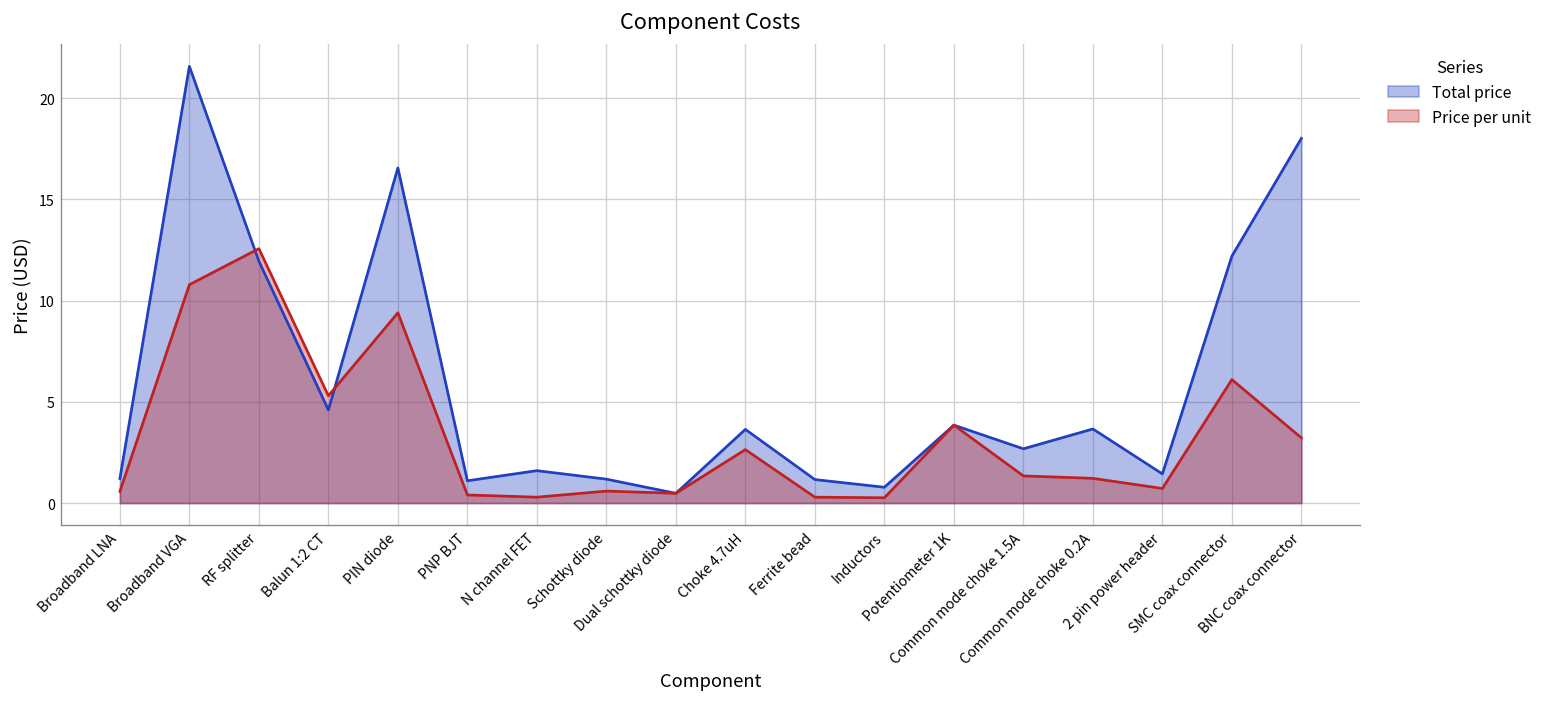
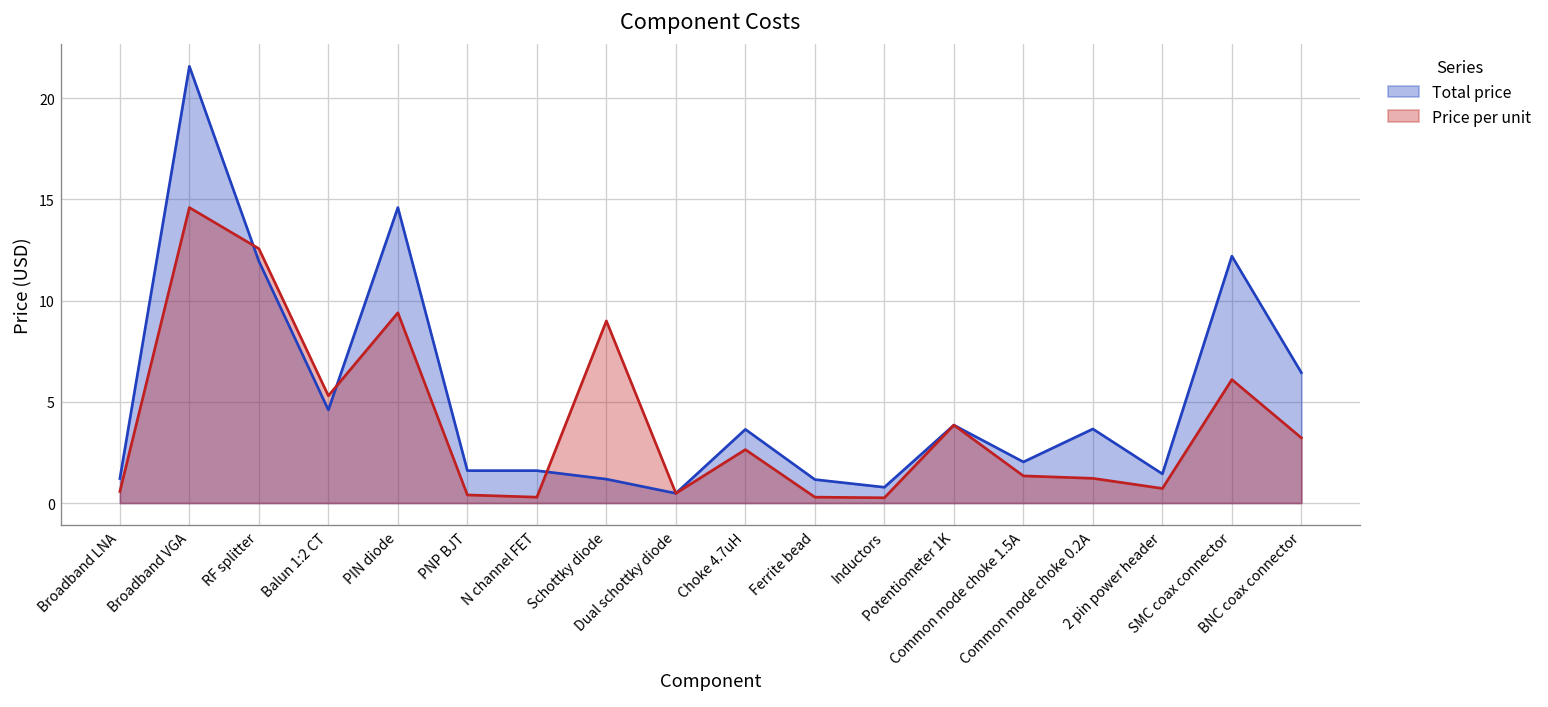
  {
    "Total price": {
      "Broadband LNA": 1.2,
      "Broadband VGA": 21.6,
      "RF splitter": 12.0,
      "Balun 1:2 CT": 4.6,
-     "PIN diode": 16.6,
-     "PNP BJT": 1.1,
+     "PIN diode": 14.6,
+     "PNP BJT": 1.6,
      "N channel FET": 1.6,
      "Schottky diode": 1.2,
      "Choke 4.7uH": 3.6,
      "Ferrite bead": 1.2,
      "Inductors": 0.8,
-     "Common mode choke 1.5A": 2.7,
+     "Common mode choke 1.5A": 2.0,
      "Common mode choke 0.2A": 3.7,
      "2 pin power header": 1.4,
      "SMC coax connector": 12.2,
-     "BNC coax connector": 18.0
+     "BNC coax connector": 6.4
    },
    "Price per unit": {
      "Broadband LNA": 0.6,
-     "Broadband VGA": 10.8,
+     "Broadband VGA": 14.6,
      "RF splitter": 12.6,
      "Balun 1:2 CT": 5.3,
      "PIN diode": 9.4,
      "PNP BJT": 0.4,
      "N channel FET": 0.3,
-     "Schottky diode": 0.6,
+     "Schottky diode": 9.0,
      "Choke 4.7uH": 2.6,
      "Ferrite bead": 0.3,
      "Inductors": 0.3,
      "Common mode choke 1.5A": 1.3,
      "Common mode choke 0.2A": 1.2,
      "2 pin power header": 0.7,
      "SMC coax connector": 6.1,
      "BNC coax connector": 3.2
    }
  }
